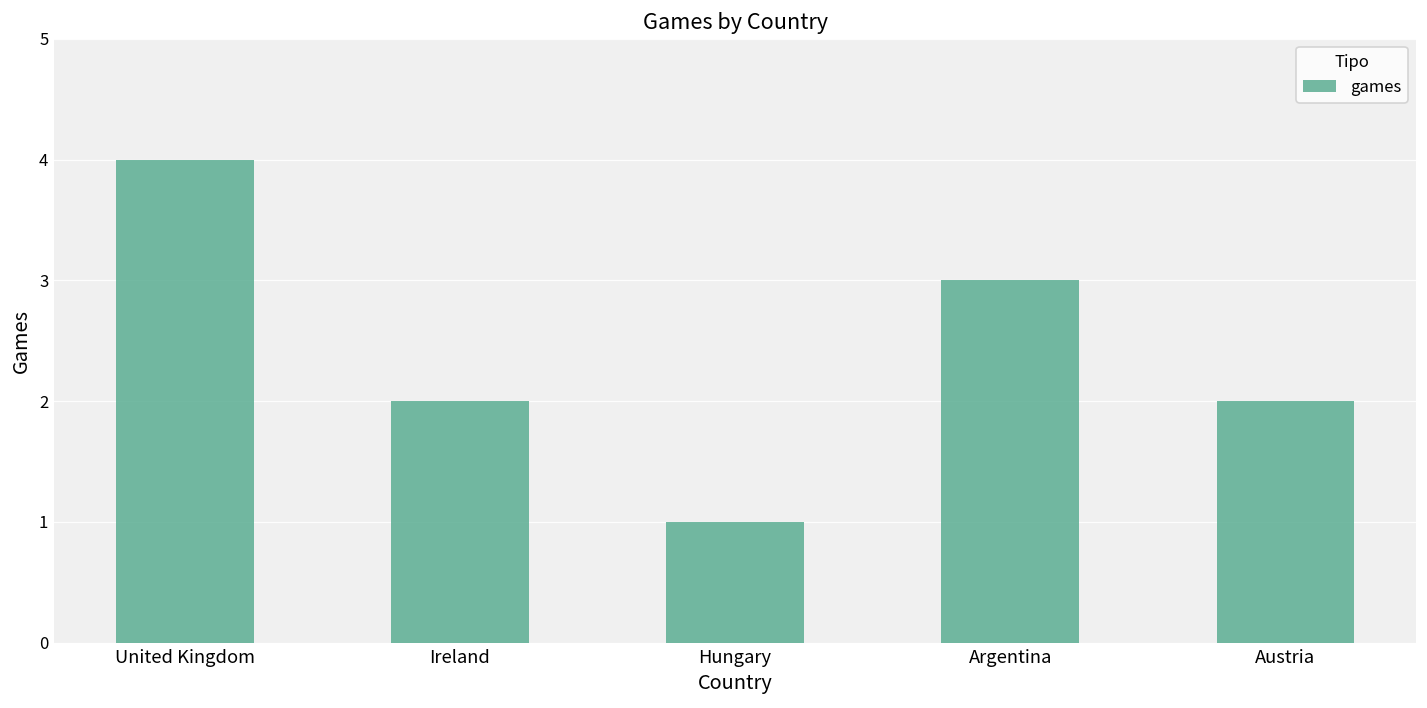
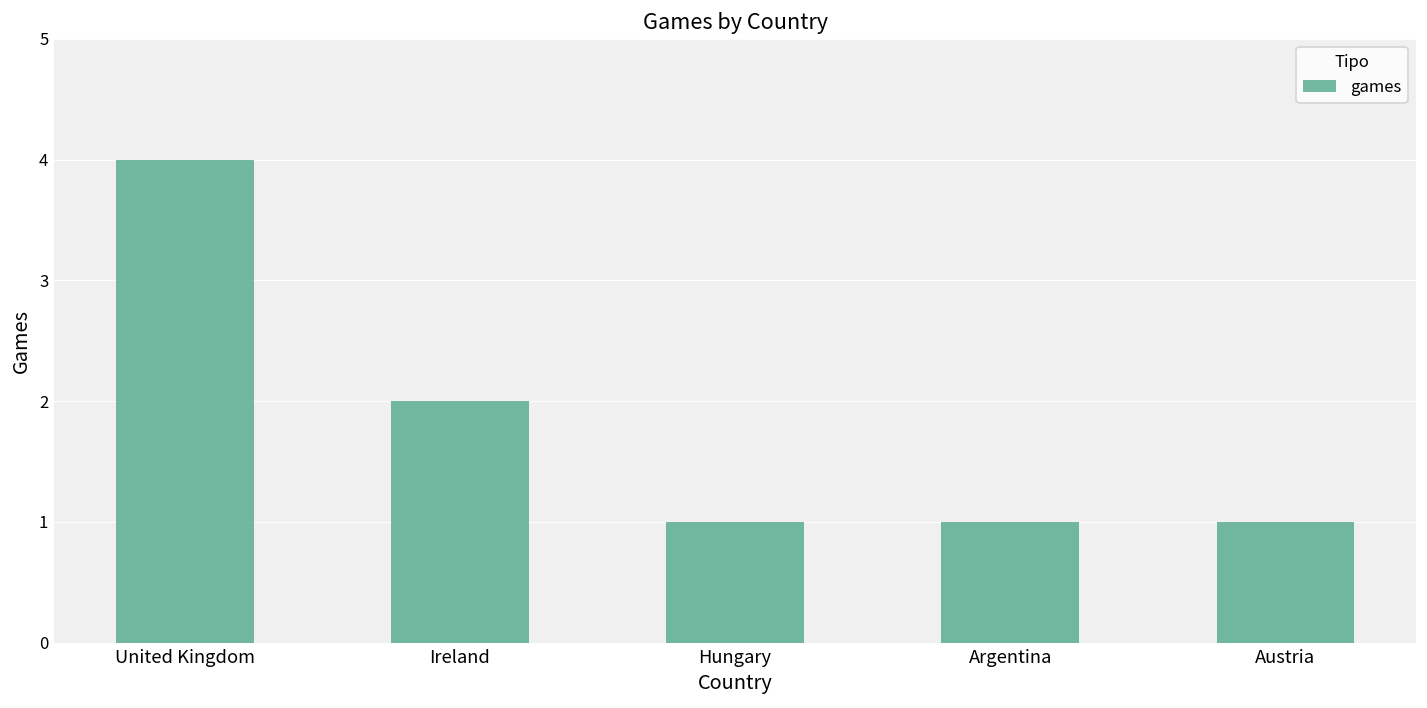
  {
    "United Kingdom": 4,
    "Ireland": 2,
    "Hungary": 1,
-   "Argentina": 3,
-   "Austria": 2
+   "Argentina": 1,
+   "Austria": 1
  }
